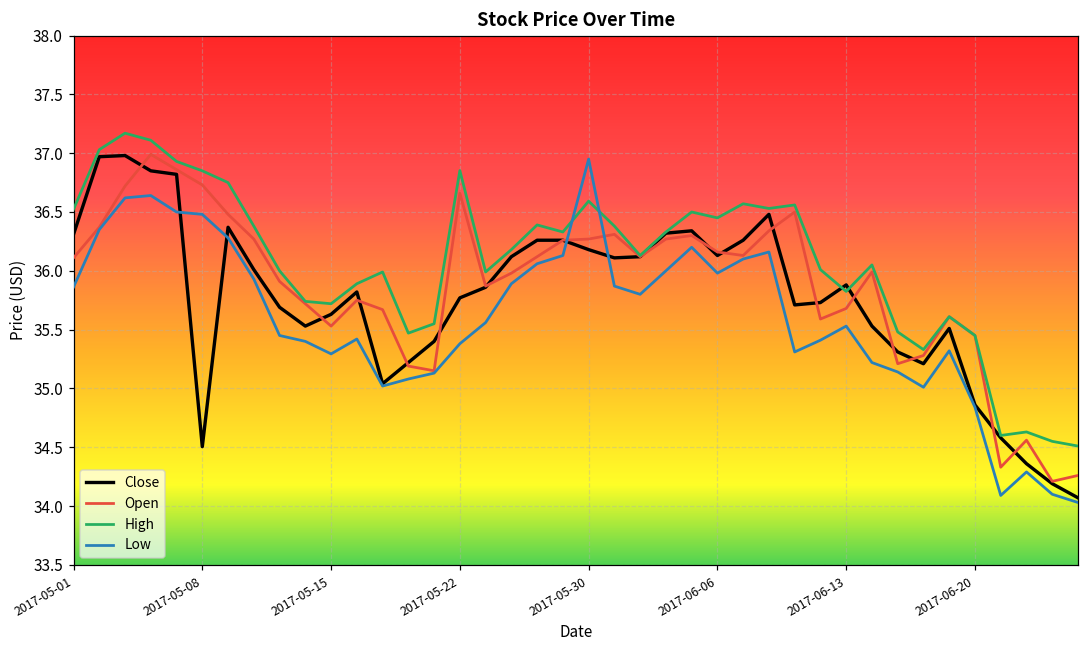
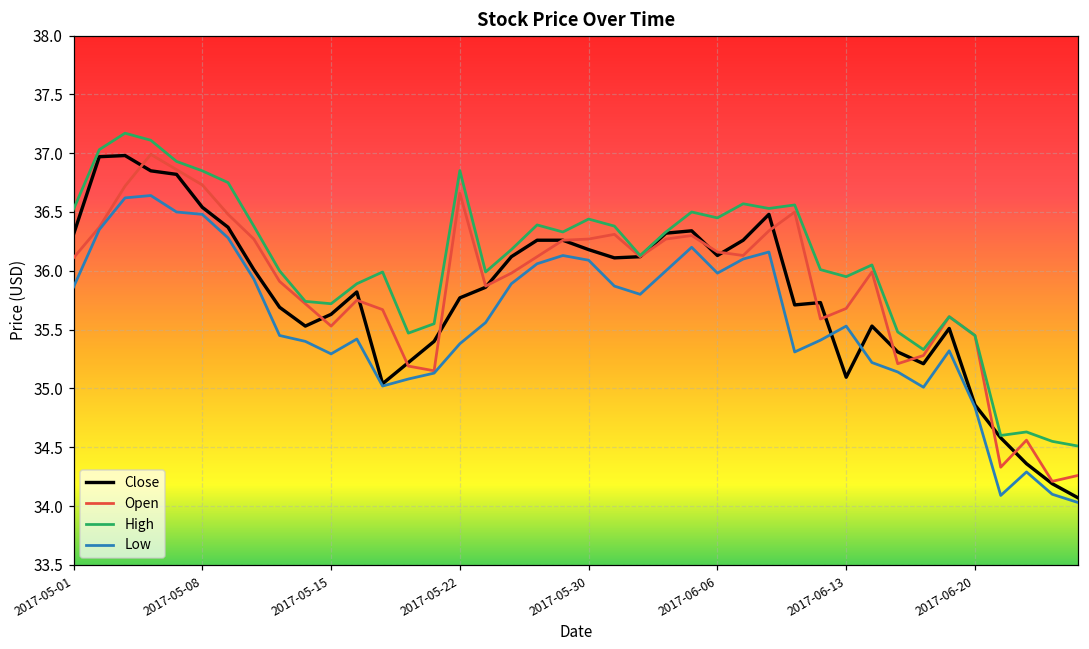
  {
    "Close": {
      "2017-05-01": 36.31,
-     "2017-05-08": 34.50,
+     "2017-05-08": 36.54,
      "2017-05-15": 35.63,
      "2017-05-22": 35.77,
      "2017-05-30": 36.18,
      "2017-06-06": 36.13,
-     "2017-06-13": 35.88
+     "2017-06-13": 35.10
    },
    "Open": {
      "2017-05-01": 36.11,
      "2017-05-08": 36.73,
      "2017-05-15": 35.53,
      "2017-05-22": 36.66,
      "2017-05-30": 36.27,
      "2017-06-06": 36.16,
      "2017-06-13": 35.68
    },
    "High": {
      "2017-05-01": 36.52,
      "2017-05-08": 36.85,
      "2017-05-15": 35.72,
      "2017-05-22": 36.85,
-     "2017-05-30": 36.59,
+     "2017-05-30": 36.44,
      "2017-06-06": 36.45,
-     "2017-06-13": 35.82
+     "2017-06-13": 35.95
    },
    "Low": {
      "2017-05-01": 35.86,
      "2017-05-08": 36.48,
      "2017-05-15": 35.29,
      "2017-05-22": 35.38,
-     "2017-05-30": 36.95,
+     "2017-05-30": 36.09,
      "2017-06-06": 35.98,
      "2017-06-13": 35.53
    }
  }
